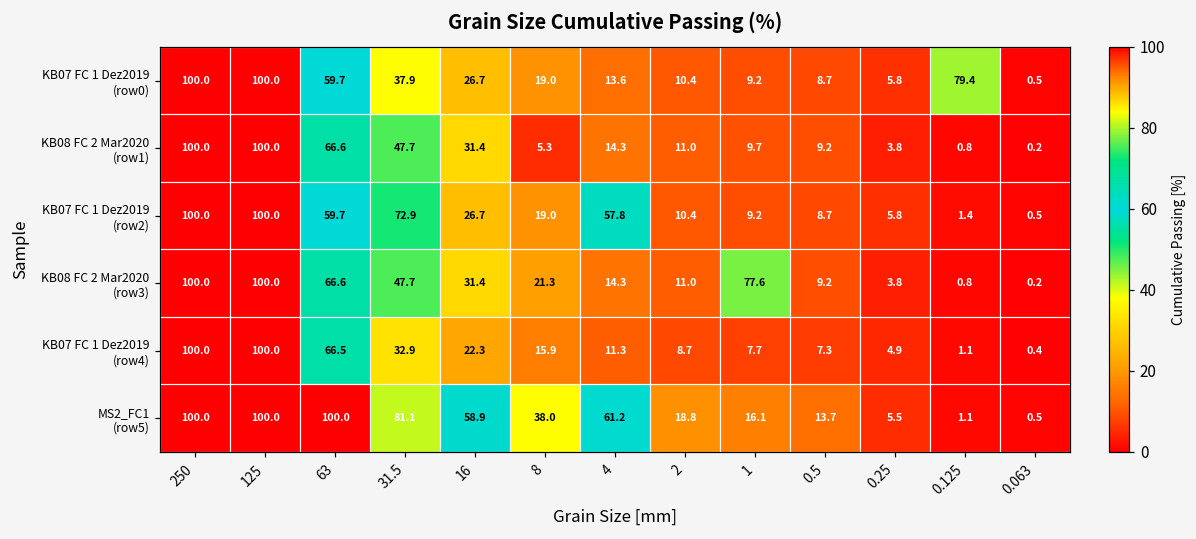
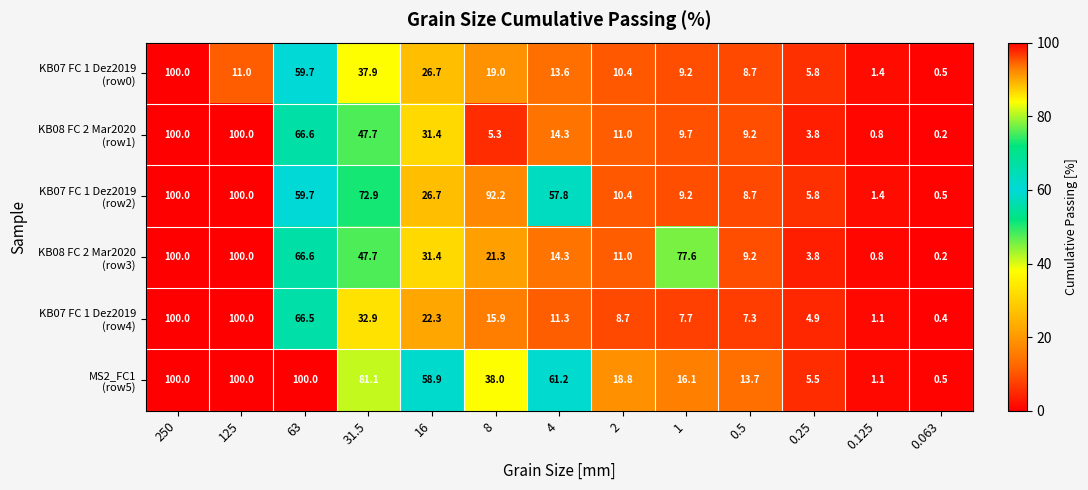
  {
    "KB07 FC 1 Dez2019 (row0)": {
      "250": 100.0,
-     "125": 100.0,
+     "125": 11.0,
      "63": 59.7,
      "31.5": 37.9,
      "16": 26.7,
      "8": 19.0,
      "4": 13.6,
      "2": 10.4,
      "1": 9.2,
      "0.5": 8.7,
      "0.25": 5.8,
-     "0.125": 79.4,
+     "0.125": 1.4,
      "0.063": 0.5
    },
    "KB08 FC 2 Mar2020 (row1)": {
      "250": 100.0,
      "125": 100.0,
      "63": 66.6,
      "31.5": 47.7,
      "16": 31.4,
      "8": 5.3,
      "4": 14.3,
      "2": 11.0,
      "1": 9.7,
      "0.5": 9.2,
      "0.25": 3.8,
      "0.125": 0.8,
      "0.063": 0.2
    },
    "KB07 FC 1 Dez2019 (row2)": {
      "250": 100.0,
      "125": 100.0,
      "63": 59.7,
      "31.5": 72.9,
      "16": 26.7,
-     "8": 19.0,
+     "8": 92.2,
      "4": 57.8,
      "2": 10.4,
      "1": 9.2,
      "0.5": 8.7,
      "0.25": 5.8,
      "0.125": 1.4,
      "0.063": 0.5
    },
    "KB08 FC 2 Mar2020 (row3)": {
      "250": 100.0,
      "125": 100.0,
      "63": 66.6,
      "31.5": 47.7,
      "16": 31.4,
      "8": 21.3,
      "4": 14.3,
      "2": 11.0,
      "1": 77.6,
      "0.5": 9.2,
      "0.25": 3.8,
      "0.125": 0.8,
      "0.063": 0.2
    },
    "KB07 FC 1 Dez2019 (row4)": {
      "250": 100.0,
      "125": 100.0,
      "63": 66.5,
      "31.5": 32.9,
      "16": 22.3,
      "8": 15.9,
      "4": 11.3,
      "2": 8.7,
      "1": 7.7,
      "0.5": 7.3,
      "0.25": 4.9,
      "0.125": 1.1,
      "0.063": 0.4
    },
    "MS2_FC1 (row5)": {
      "250": 100.0,
      "125": 100.0,
      "63": 100.0,
      "31.5": 81.1,
      "16": 58.9,
      "8": 38.0,
      "4": 61.2,
      "2": 18.8,
      "1": 16.1,
      "0.5": 13.7,
      "0.25": 5.5,
      "0.125": 1.1,
      "0.063": 0.5
    }
  }
